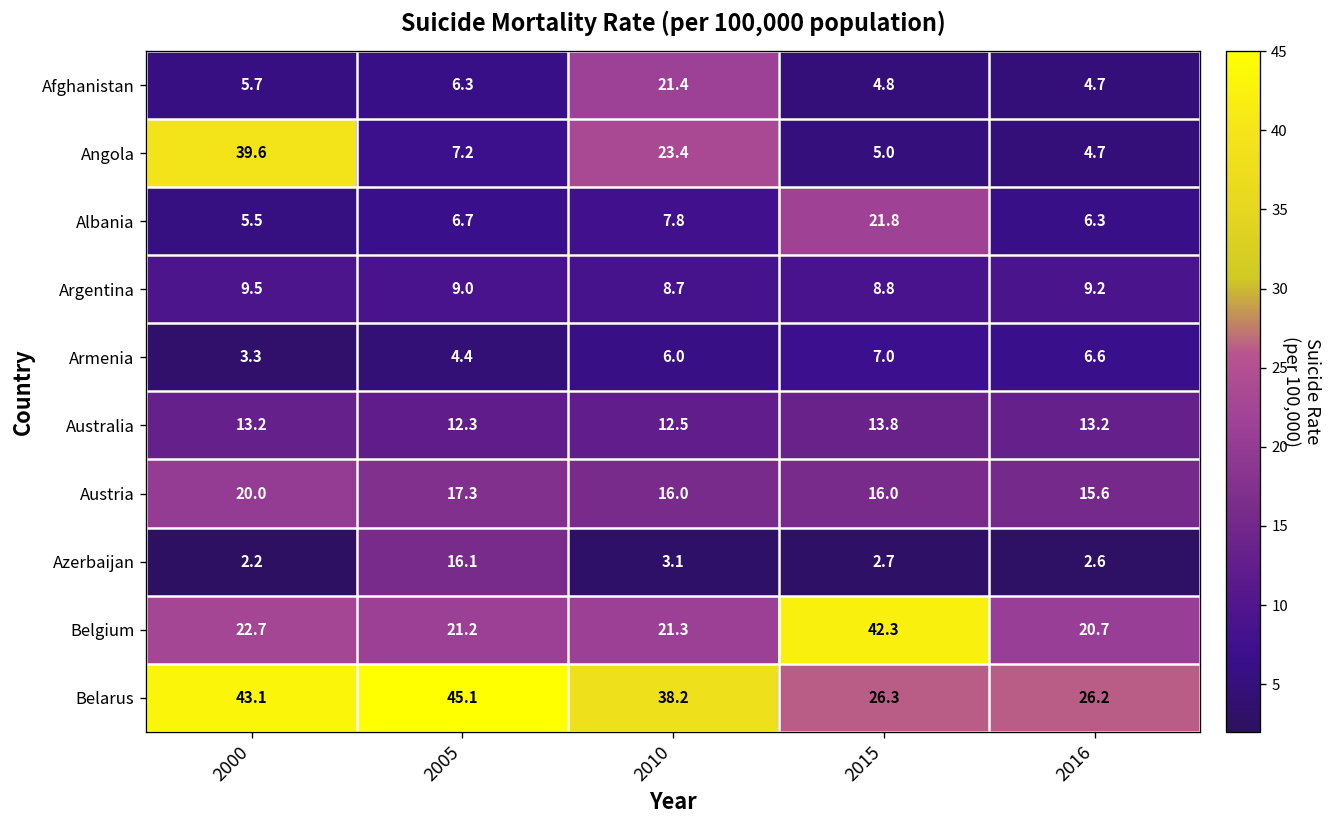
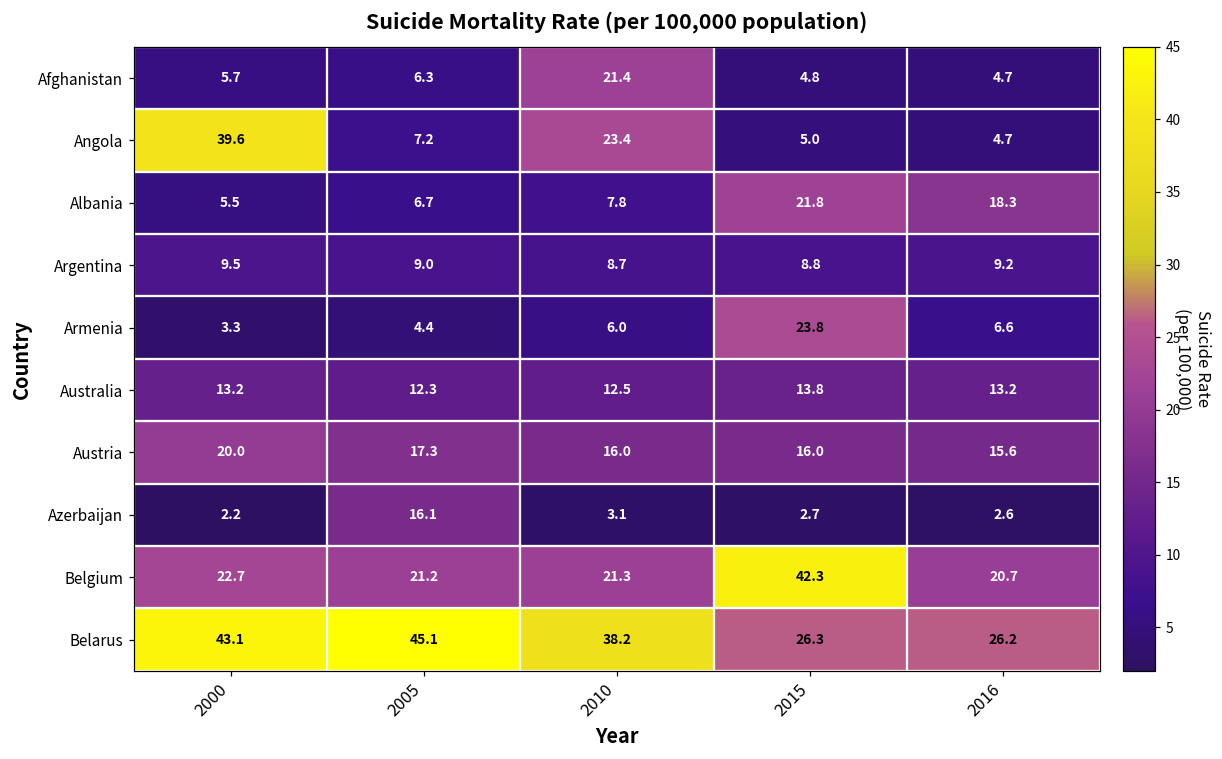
  {
    "Afghanistan": {
      "2000": 5.7,
      "2005": 6.3,
      "2010": 21.4,
      "2015": 4.8,
      "2016": 4.7
    },
    "Angola": {
      "2000": 39.6,
      "2005": 7.2,
      "2010": 23.4,
      "2015": 5.0,
      "2016": 4.7
    },
    "Albania": {
      "2000": 5.5,
      "2005": 6.7,
      "2010": 7.8,
      "2015": 21.8,
-     "2016": 6.3
+     "2016": 18.3
    },
    "Argentina": {
      "2000": 9.5,
      "2005": 9.0,
      "2010": 8.7,
      "2015": 8.8,
      "2016": 9.2
    },
    "Armenia": {
      "2000": 3.3,
      "2005": 4.4,
      "2010": 6.0,
-     "2015": 7.0,
+     "2015": 23.8,
      "2016": 6.6
    },
    "Australia": {
      "2000": 13.2,
      "2005": 12.3,
      "2010": 12.5,
      "2015": 13.8,
      "2016": 13.2
    },
    "Austria": {
      "2000": 20.0,
      "2005": 17.3,
      "2010": 16.0,
      "2015": 16.0,
      "2016": 15.6
    },
    "Azerbaijan": {
      "2000": 2.2,
      "2005": 16.1,
      "2010": 3.1,
      "2015": 2.7,
      "2016": 2.6
    },
    "Belgium": {
      "2000": 22.7,
      "2005": 21.2,
      "2010": 21.3,
      "2015": 42.3,
      "2016": 20.7
    },
    "Belarus": {
      "2000": 43.1,
      "2005": 45.1,
      "2010": 38.2,
      "2015": 26.3,
      "2016": 26.2
    }
  }
